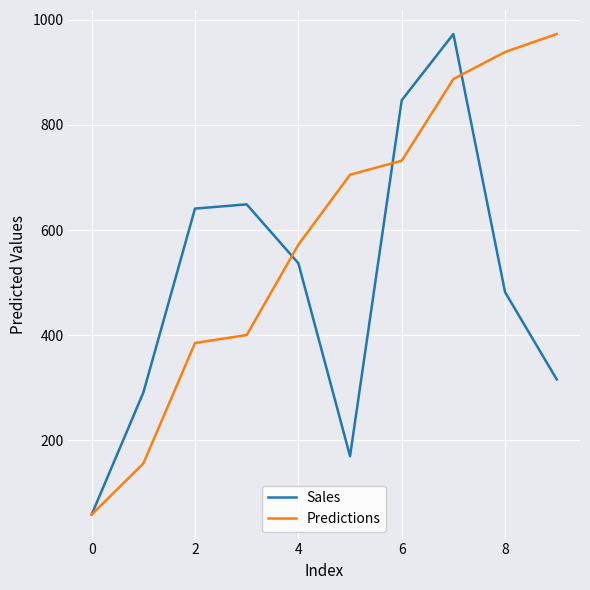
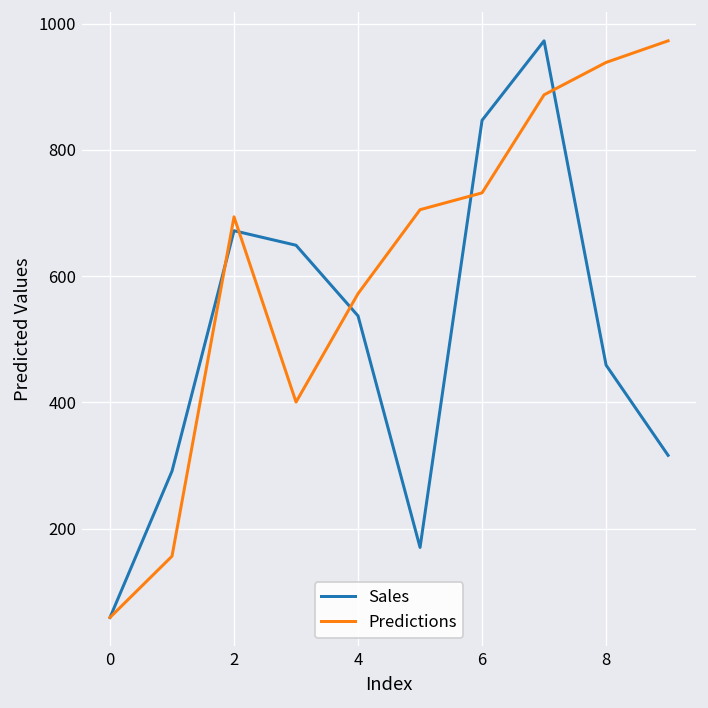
  {
    "Sales": {
-     "2": 640,
+     "2": 670,
      "4": 540,
      "6": 850,
-     "8": 480
+     "8": 460
    },
    "Predictions": {
-     "2": 390,
+     "2": 690,
      "4": 570,
      "6": 730,
      "8": 940
    }
  }
